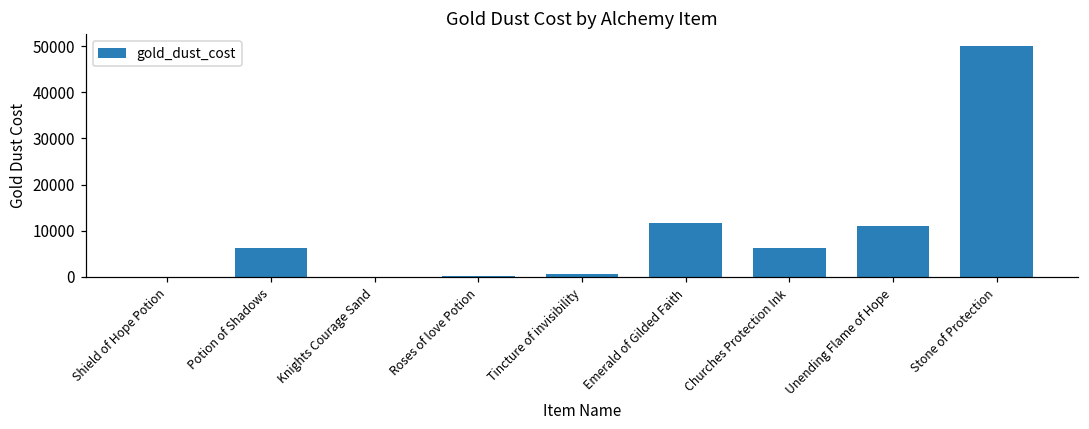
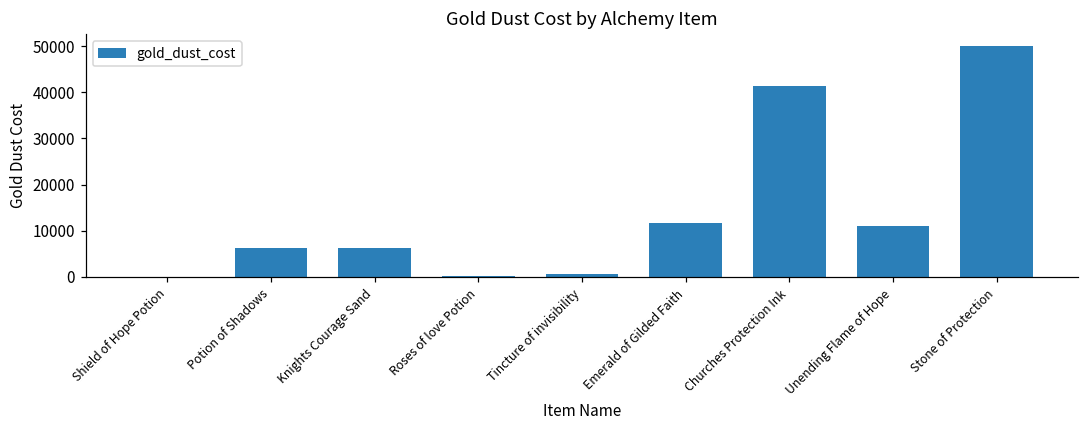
  {
    "Potion of Shadows": 6000,
-   "Knights Courage Sand": 0,
+   "Knights Courage Sand": 6000,
    "Tincture of invisibility": 1000,
    "Emerald of Gilded Faith": 12000,
-   "Churches Protection Ink": 6000,
+   "Churches Protection Ink": 41000,
    "Unending Flame of Hope": 11000,
    "Stone of Protection": 50000
  }
